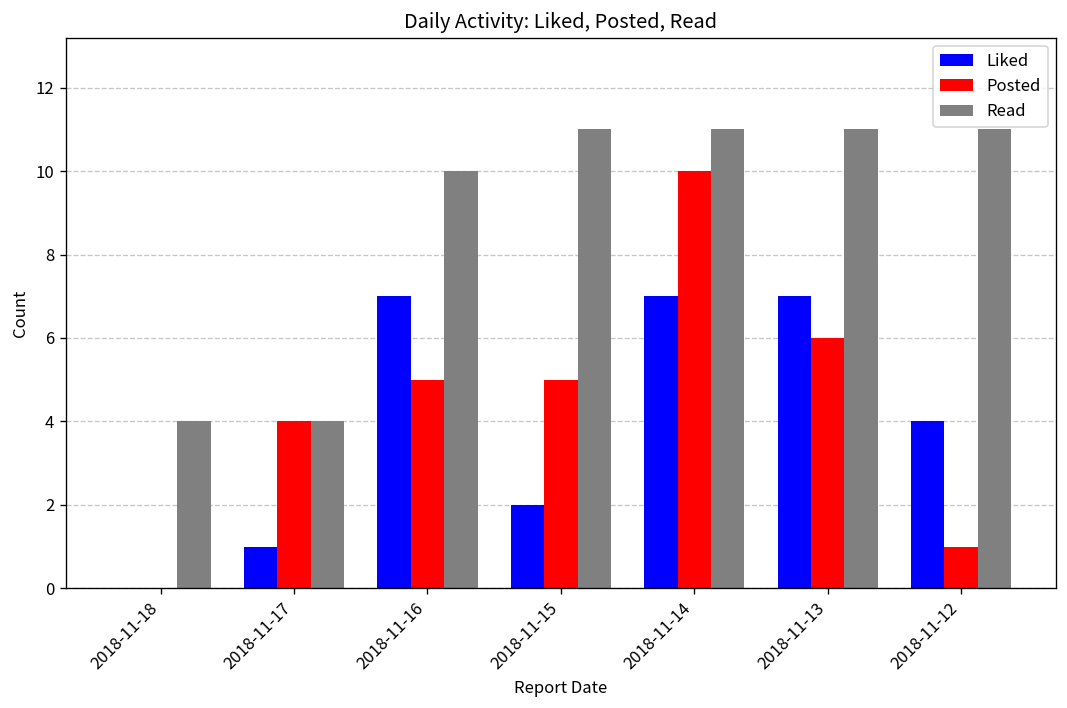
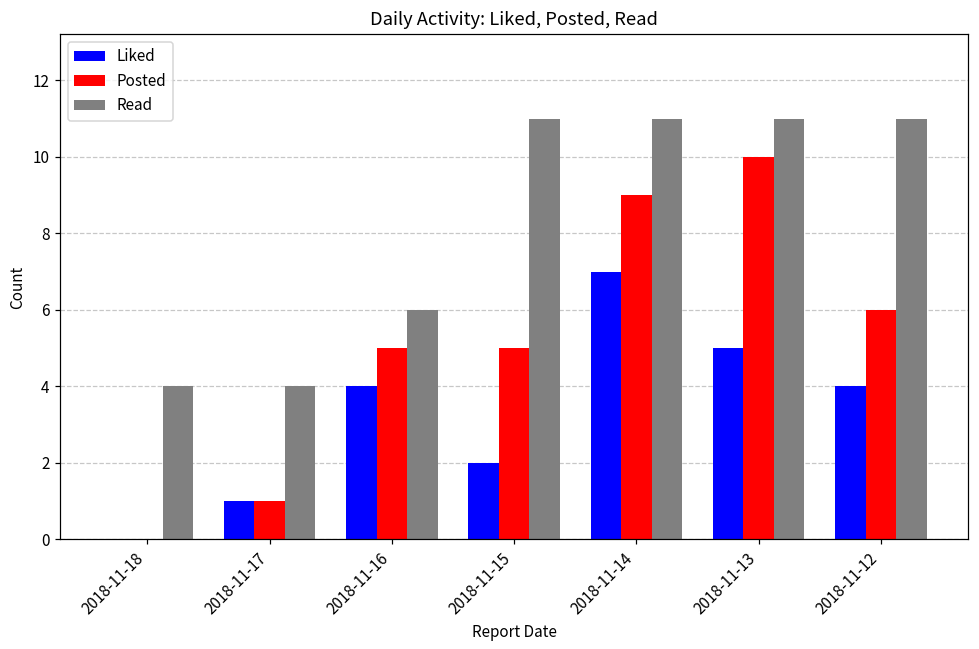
  {
    "Liked": {
      "2018-11-18": 0,
      "2018-11-17": 1,
-     "2018-11-16": 7,
+     "2018-11-16": 4,
      "2018-11-15": 2,
      "2018-11-14": 7,
-     "2018-11-13": 7,
+     "2018-11-13": 5,
      "2018-11-12": 4
    },
    "Posted": {
      "2018-11-18": 0,
-     "2018-11-17": 4,
+     "2018-11-17": 1,
      "2018-11-16": 5,
      "2018-11-15": 5,
-     "2018-11-14": 10,
-     "2018-11-13": 6,
-     "2018-11-12": 1
+     "2018-11-14": 9,
+     "2018-11-13": 10,
+     "2018-11-12": 6
    },
    "Read": {
      "2018-11-18": 4,
      "2018-11-17": 4,
-     "2018-11-16": 10,
+     "2018-11-16": 6,
      "2018-11-15": 11,
      "2018-11-14": 11,
      "2018-11-13": 11,
      "2018-11-12": 11
    }
  }
